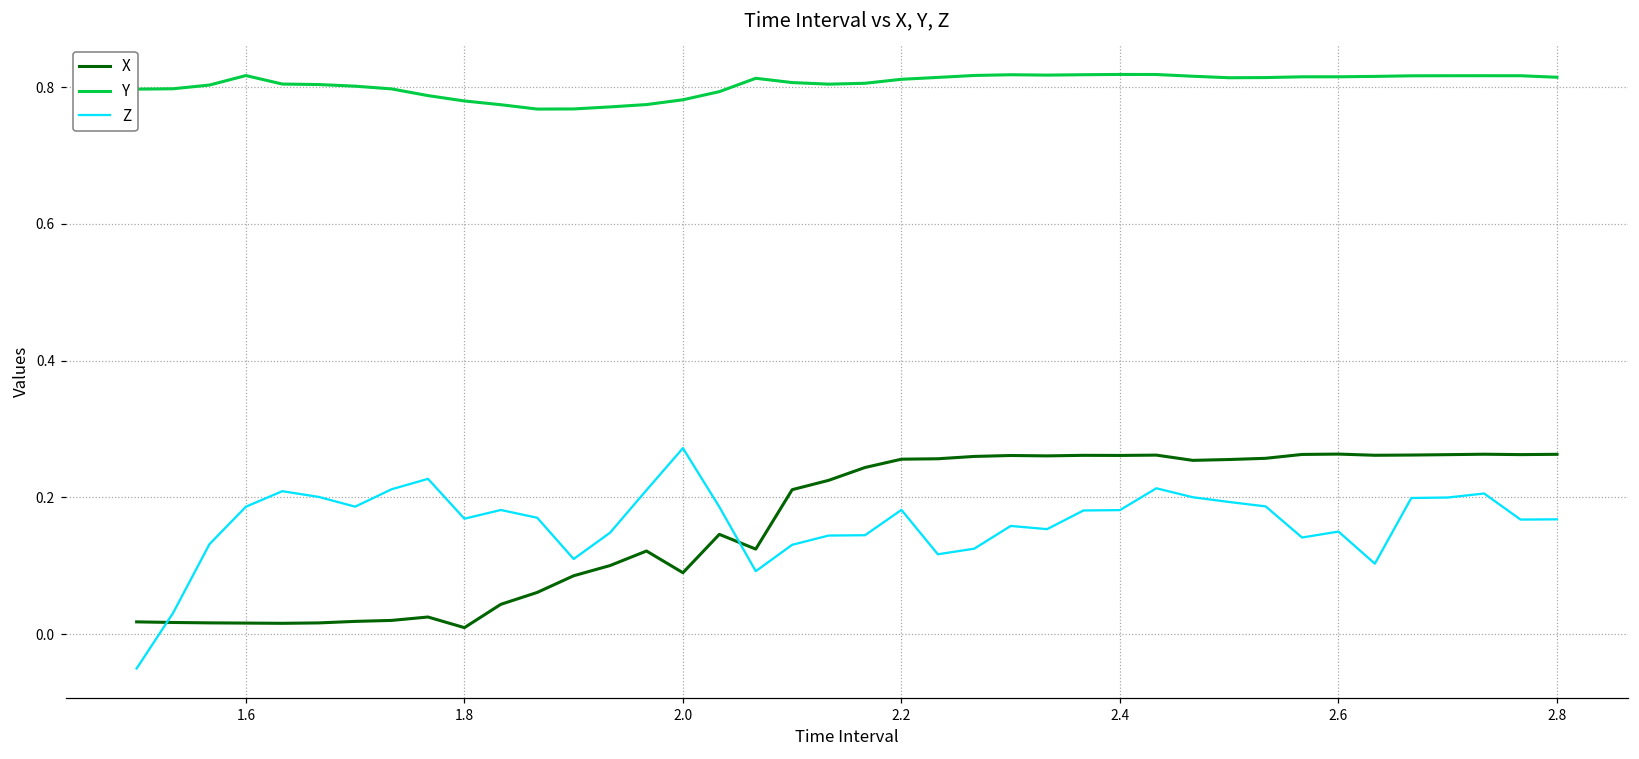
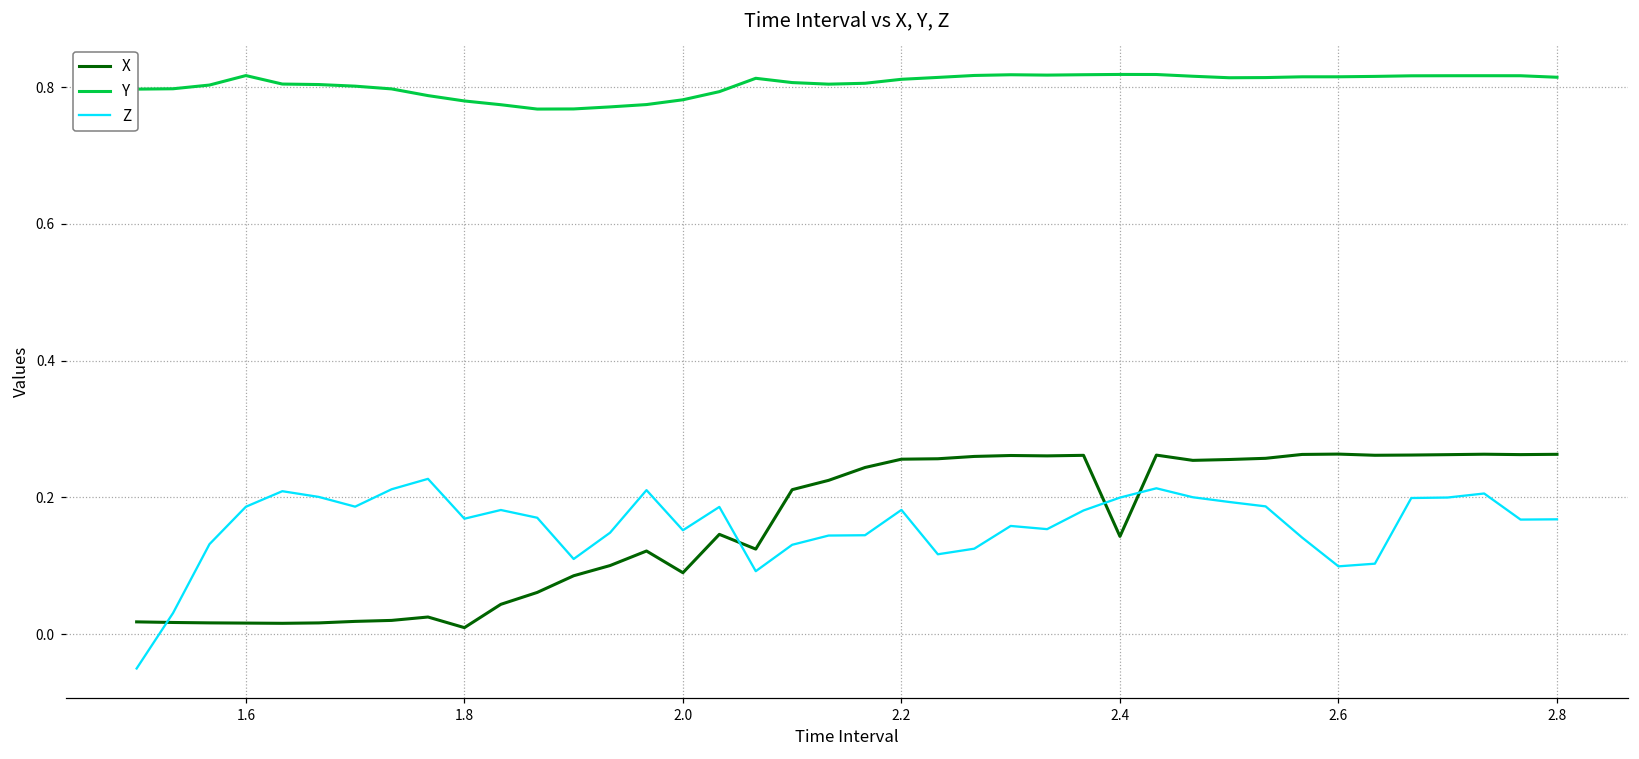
  {
    "X": {
      "1.6": 0.02,
      "1.8": 0.01,
      "2.0": 0.09,
      "2.2": 0.26,
-     "2.4": 0.26,
+     "2.4": 0.14,
      "2.6": 0.26,
      "2.8": 0.26
    },
    "Y": {
      "1.6": 0.82,
      "1.8": 0.78,
      "2.0": 0.78,
      "2.2": 0.81,
      "2.4": 0.82,
      "2.6": 0.82,
      "2.8": 0.81
    },
    "Z": {
      "1.6": 0.19,
      "1.8": 0.17,
-     "2.0": 0.27,
+     "2.0": 0.15,
      "2.2": 0.18,
-     "2.4": 0.18,
-     "2.6": 0.15,
+     "2.4": 0.20,
+     "2.6": 0.10,
      "2.8": 0.17
    }
  }
